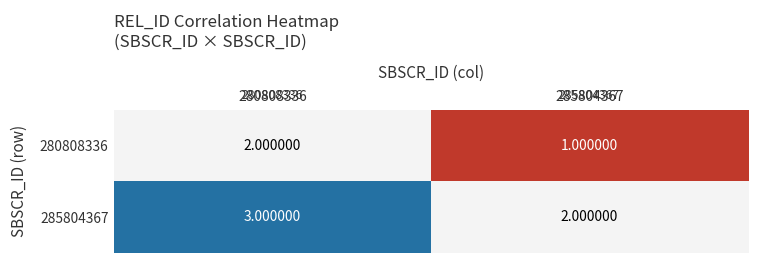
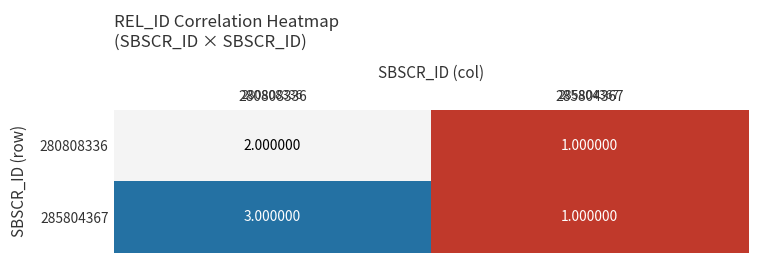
  {
    "280808336": {
      "280808336": 2.000000,
      "285804367": 1.000000
    },
    "285804367": {
      "280808336": 3.000000,
-     "285804367": 2.000000
+     "285804367": 1.000000
    }
  }
